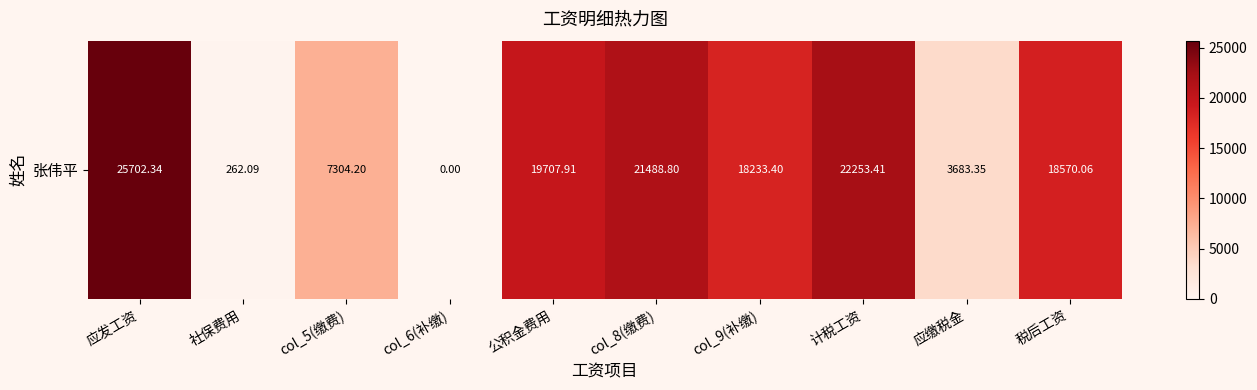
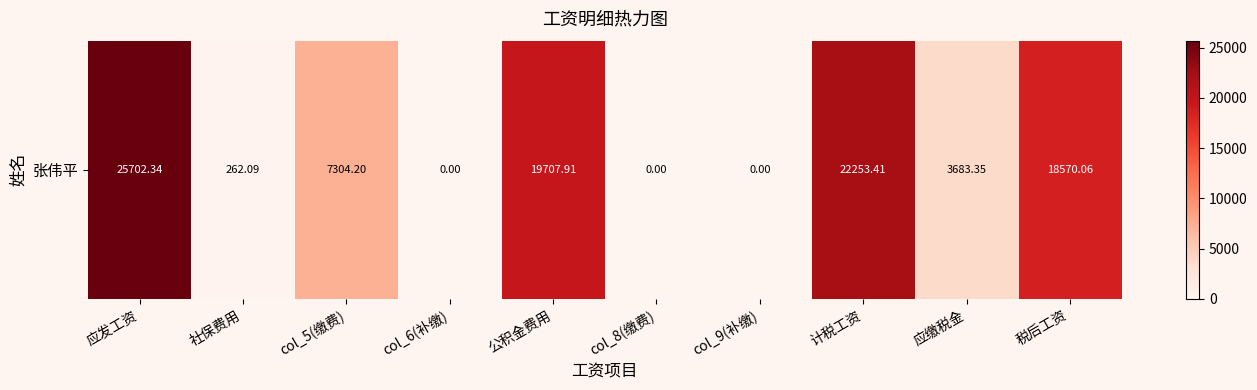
  {
    "张伟平": {
      "应发工资": 25702.34,
      "社保费用": 262.09,
      "col_5(缴费)": 7304.20,
      "col_6(补缴)": 0.00,
      "公积金费用": 19707.91,
-     "col_8(缴费)": 21488.80,
-     "col_9(补缴)": 18233.40,
+     "col_8(缴费)": 0.00,
+     "col_9(补缴)": 0.00,
      "计税工资": 22253.41,
      "应缴税金": 3683.35,
      "税后工资": 18570.06
    }
  }
